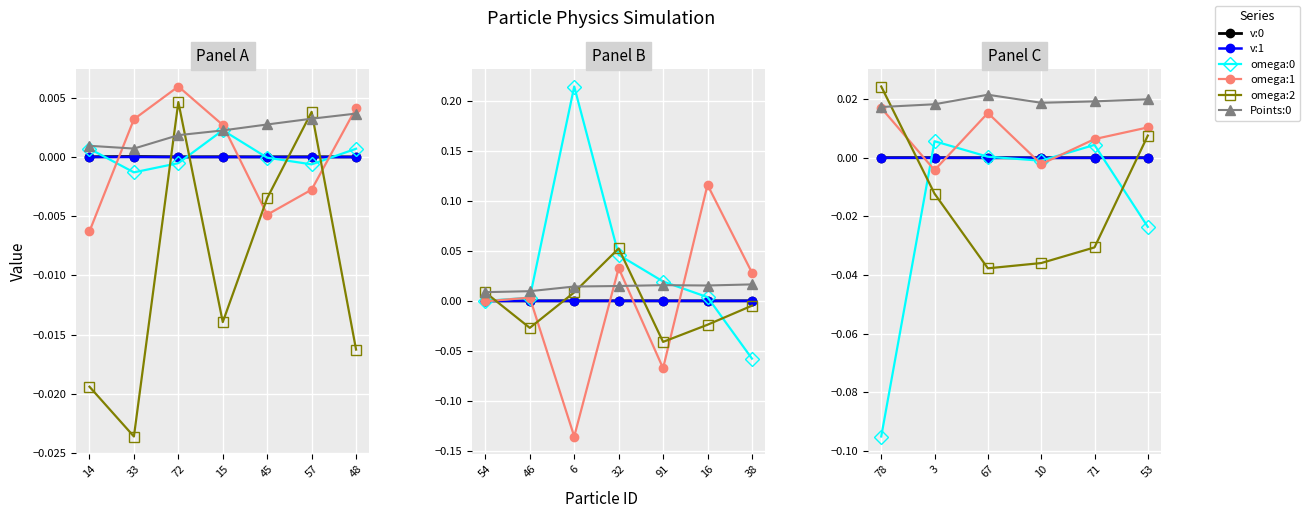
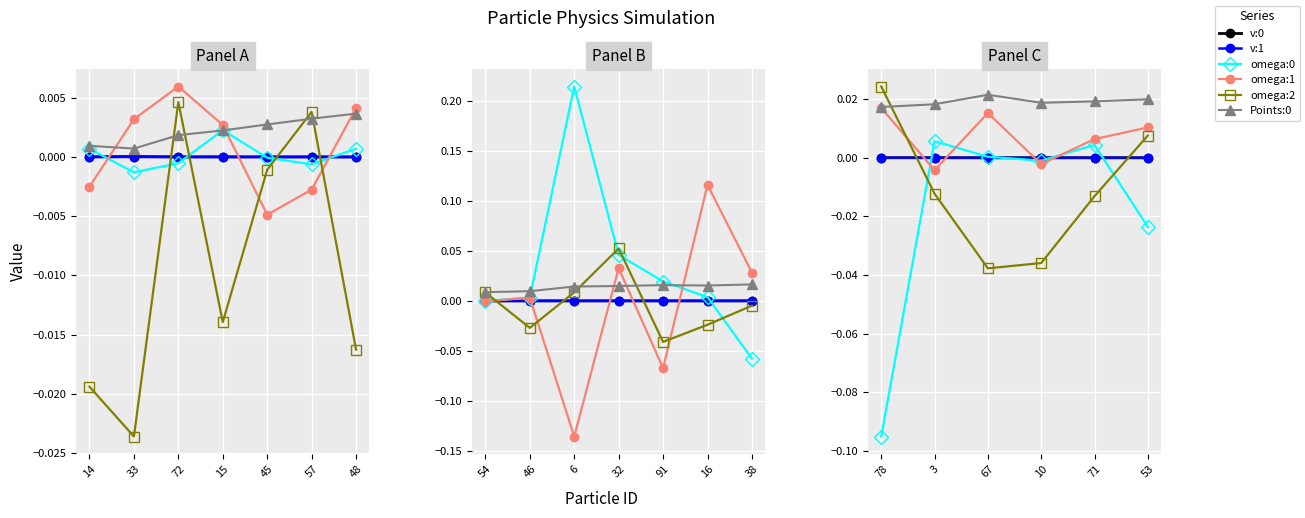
  {
    "Panel A": {
      "omega:0": {
        "14": 0.0007,
        "33": -0.0013,
        "72": -0.0005,
        "57": -0.0006,
        "48": 0.0007
      },
      "omega:1": {
-       "14": -0.0063,
+       "14": -0.0025,
        "33": 0.0032,
        "72": 0.0060,
        "15": 0.0027,
        "45": -0.0049,
        "57": -0.0028,
        "48": 0.0041
      },
      "omega:2": {
        "14": -0.0194,
        "33": -0.0236,
        "72": 0.0046,
        "15": -0.0139,
-       "45": -0.0035,
+       "45": -0.0011,
        "57": 0.0038,
        "48": -0.0163
      },
      "Points:0": {
        "14": 0.0009,
        "33": 0.0007,
        "72": 0.0018,
        "45": 0.0027,
        "57": 0.0032,
        "48": 0.0037
      }
    },
    "Panel B": {
      "v:1": {
        "46": 0.000,
        "6": 0.000,
        "32": 0.000,
        "91": 0.000,
        "16": 0.000,
        "38": 0.000
      },
      "omega:0": {
        "6": 0.214,
        "32": 0.046,
        "91": 0.019,
        "16": 0.004,
        "38": -0.058
      },
      "omega:1": {
        "6": -0.136,
        "32": 0.033,
        "91": -0.067,
        "16": 0.116,
        "38": 0.028
      },
      "omega:2": {
        "46": -0.027,
        "6": 0.009,
        "32": 0.052,
        "91": -0.041,
        "16": -0.024,
        "38": -0.005
      },
      "Points:0": {
        "46": 0.010,
        "6": 0.014,
        "32": 0.015,
        "91": 0.016,
        "16": 0.015,
        "38": 0.016
      }
    },
    "Panel C": {
      "v:1": {
        "78": 0.000,
        "3": 0.000,
        "10": 0.000,
        "71": 0.000,
        "53": 0.000
      },
      "omega:0": {
        "78": -0.095,
        "3": 0.006,
        "10": -0.001,
        "71": 0.004,
        "53": -0.024
      },
      "omega:1": {
        "3": -0.004,
        "67": 0.015,
        "10": -0.002,
        "71": 0.006,
        "53": 0.010
      },
      "omega:2": {
        "78": 0.024,
        "3": -0.012,
        "67": -0.038,
        "10": -0.036,
-       "71": -0.031,
+       "71": -0.013,
        "53": 0.008
      },
      "Points:0": {
        "3": 0.018,
        "67": 0.022,
        "10": 0.019,
        "71": 0.019,
        "53": 0.020
      }
    }
  }
